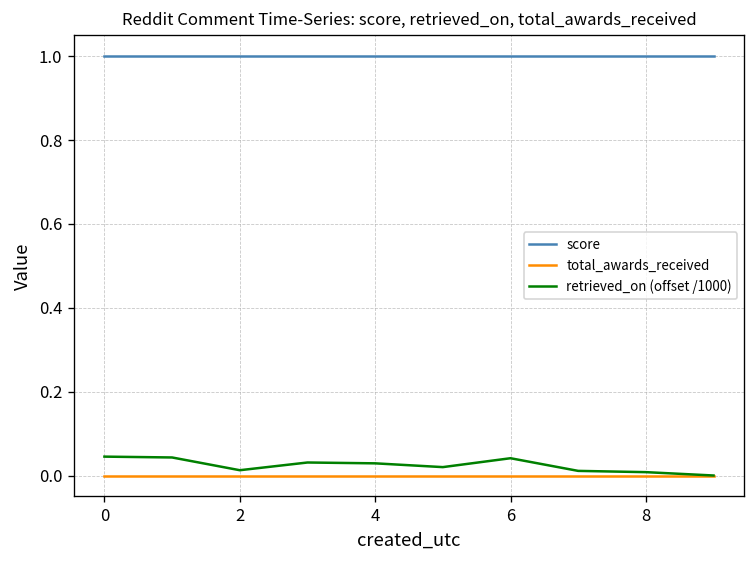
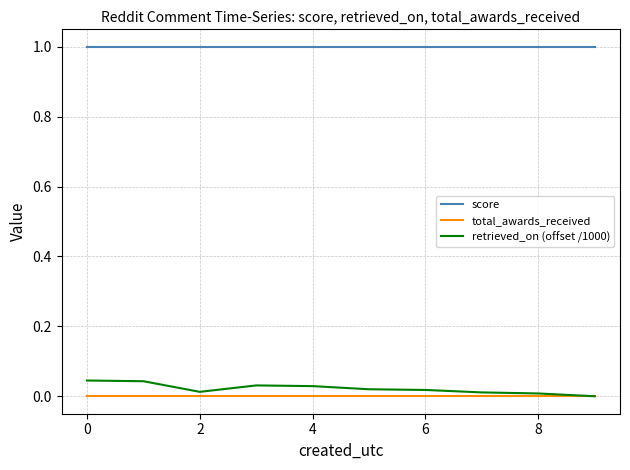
  {
    "score": {
      "0": 1.00,
      "2": 1.00,
      "4": 1.00,
      "6": 1.00,
      "8": 1.00
    },
    "total_awards_received": {
      "0": 0.00,
      "2": 0.00,
      "4": 0.00,
      "6": 0.00,
      "8": 0.00
    },
    "retrieved_on (offset /1000)": {
      "0": 0.05,
      "2": 0.01,
      "4": 0.03,
-     "6": 0.04,
+     "6": 0.02,
      "8": 0.01
    }
  }
